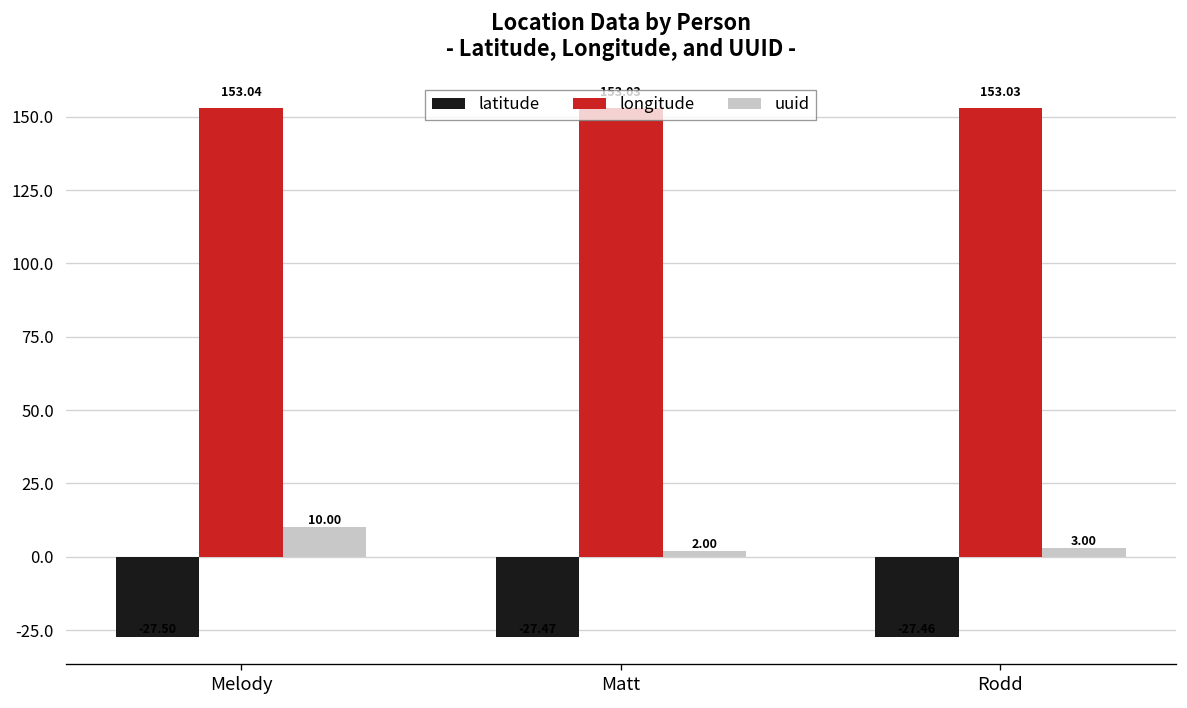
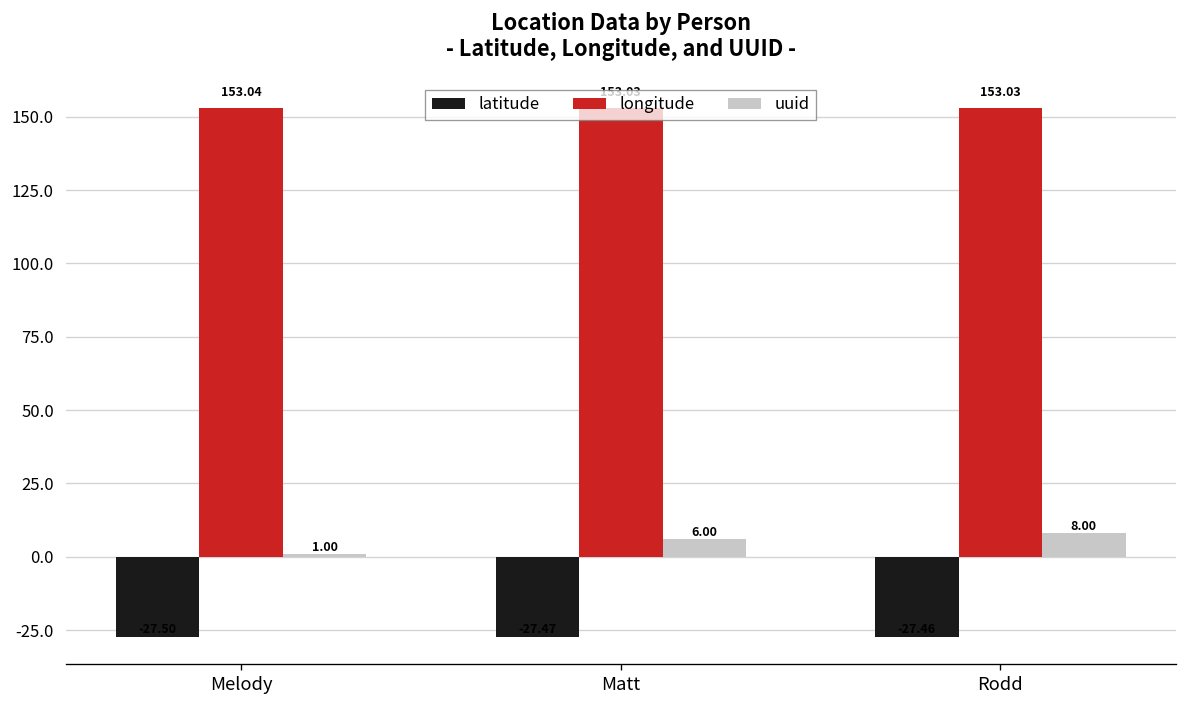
  {
    "latitude": {
      "Melody": -28,
      "Matt": -27,
      "Rodd": -27
    },
    "longitude": {
      "Melody": 153.04,
      "Rodd": 153.03
    },
    "uuid": {
-     "Melody": 10.00,
-     "Matt": 2.00,
-     "Rodd": 3.00
+     "Melody": 1.00,
+     "Matt": 6.00,
+     "Rodd": 8.00
    }
  }
